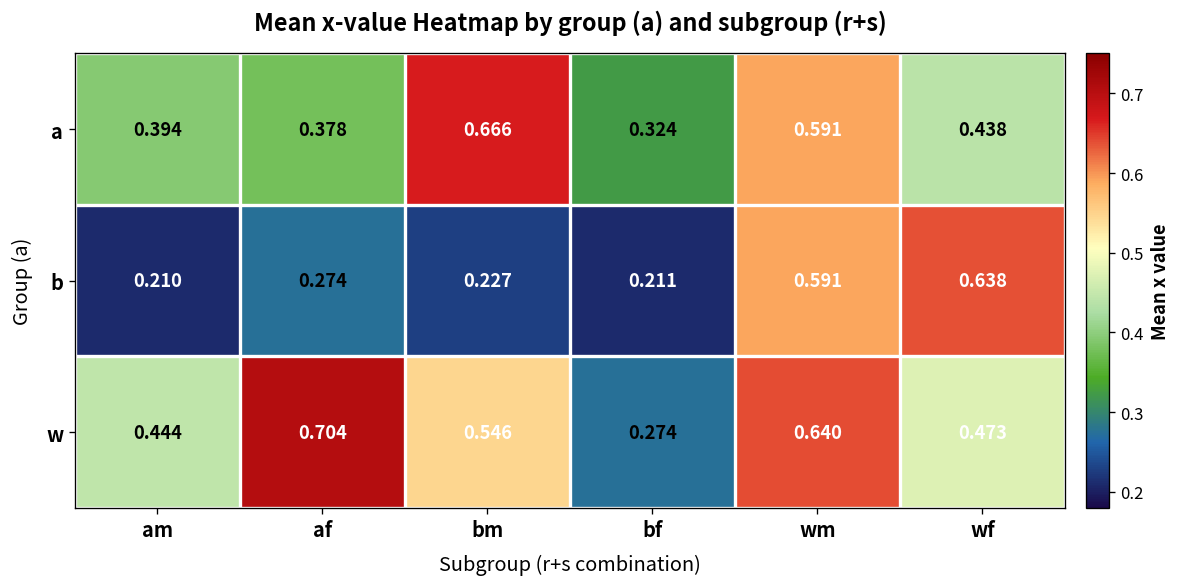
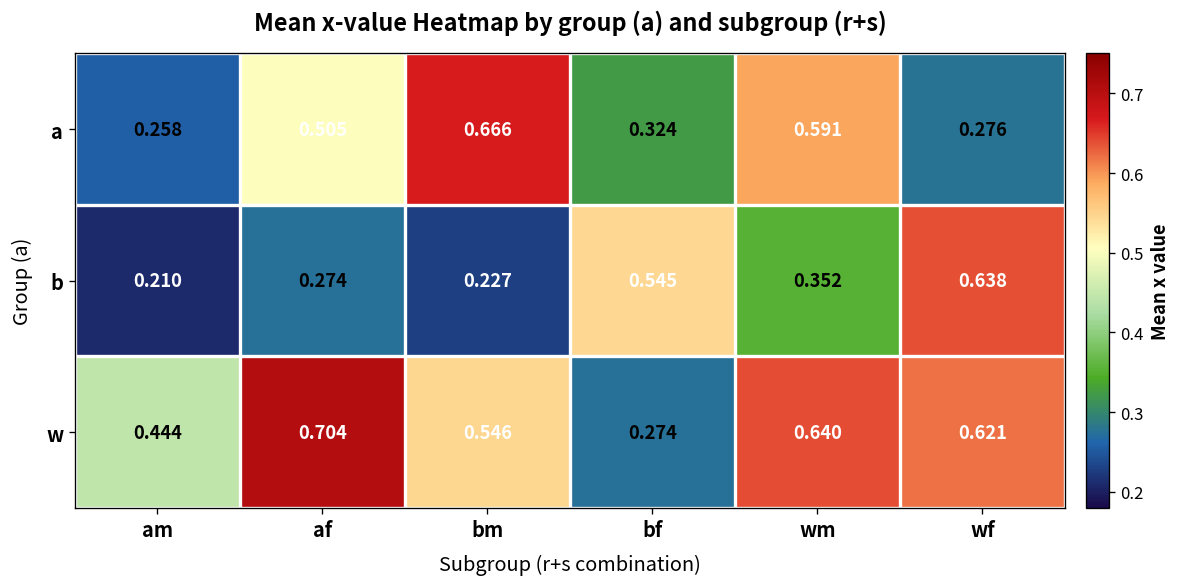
  {
    "a": {
-     "am": 0.394,
-     "af": 0.378,
+     "am": 0.258,
+     "af": 0.505,
      "bm": 0.666,
      "bf": 0.324,
      "wm": 0.591,
-     "wf": 0.438
+     "wf": 0.276
    },
    "b": {
      "am": 0.210,
      "af": 0.274,
      "bm": 0.227,
-     "bf": 0.211,
-     "wm": 0.591,
+     "bf": 0.545,
+     "wm": 0.352,
      "wf": 0.638
    },
    "w": {
      "am": 0.444,
      "af": 0.704,
      "bm": 0.546,
      "bf": 0.274,
      "wm": 0.640,
-     "wf": 0.473
+     "wf": 0.621
    }
  }
